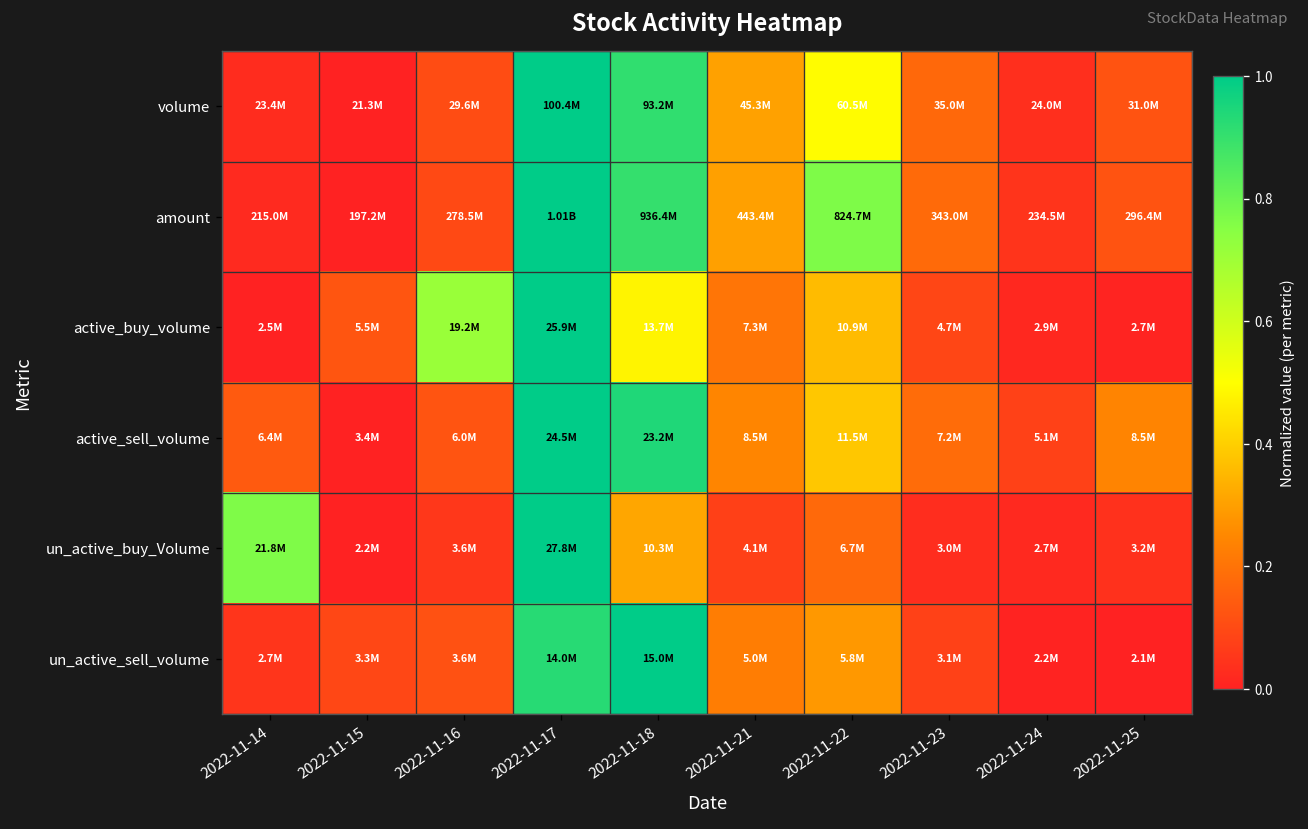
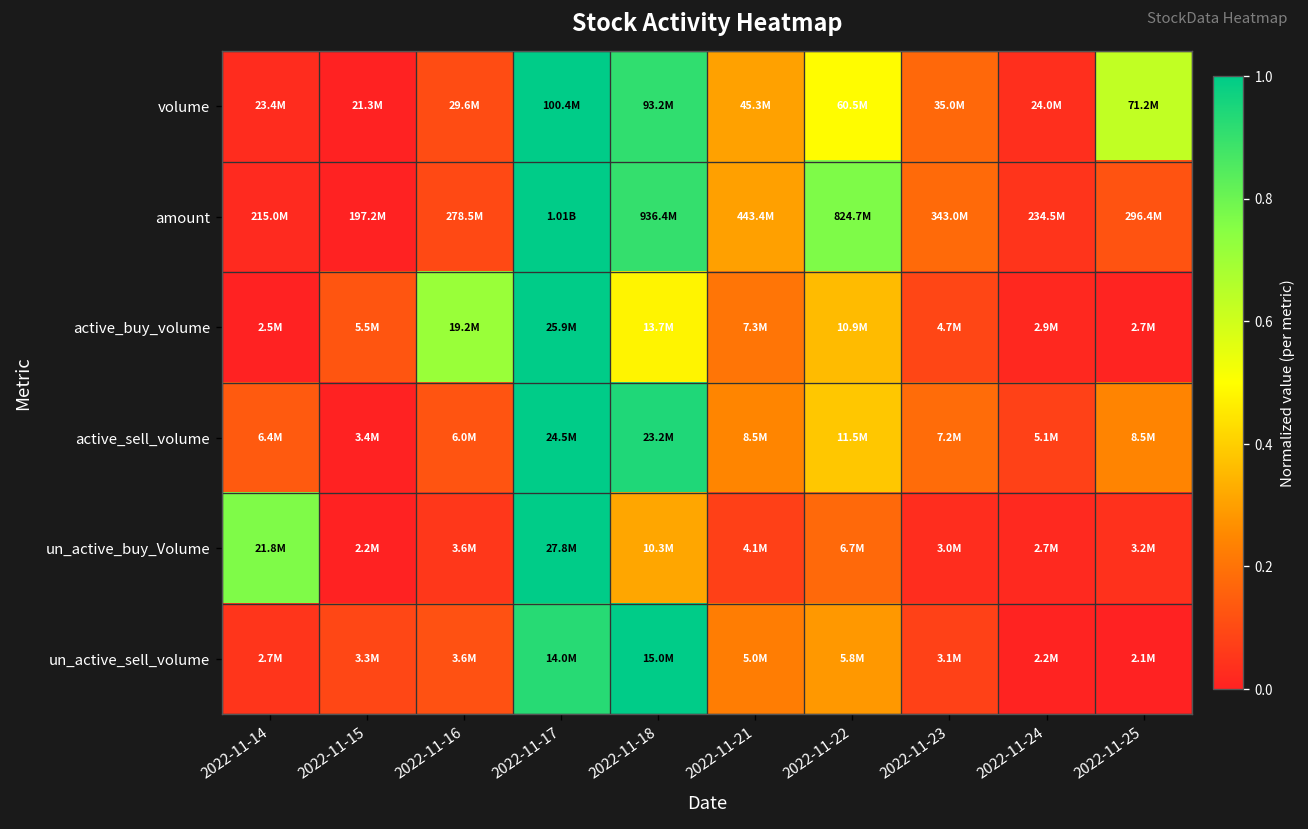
  {
    "volume": {
      "2022-11-14": "23.4M",
      "2022-11-15": "21.3M",
      "2022-11-16": "29.6M",
      "2022-11-17": "100.4M",
      "2022-11-18": "93.2M",
      "2022-11-21": "45.3M",
      "2022-11-22": "60.5M",
      "2022-11-23": "35.0M",
      "2022-11-24": "24.0M",
-     "2022-11-25": "31.0M"
+     "2022-11-25": "71.2M"
    },
    "amount": {
      "2022-11-14": "215.0M",
      "2022-11-15": "197.2M",
      "2022-11-16": "278.5M",
      "2022-11-17": "1.01B",
      "2022-11-18": "936.4M",
      "2022-11-21": "443.4M",
      "2022-11-22": "824.7M",
      "2022-11-23": "343.0M",
      "2022-11-24": "234.5M",
      "2022-11-25": "296.4M"
    },
    "active_buy_volume": {
      "2022-11-14": "2.5M",
      "2022-11-15": "5.5M",
      "2022-11-16": "19.2M",
      "2022-11-17": "25.9M",
      "2022-11-18": "13.7M",
      "2022-11-21": "7.3M",
      "2022-11-22": "10.9M",
      "2022-11-23": "4.7M",
      "2022-11-24": "2.9M",
      "2022-11-25": "2.7M"
    },
    "active_sell_volume": {
      "2022-11-14": "6.4M",
      "2022-11-15": "3.4M",
      "2022-11-16": "6.0M",
      "2022-11-17": "24.5M",
      "2022-11-18": "23.2M",
      "2022-11-21": "8.5M",
      "2022-11-22": "11.5M",
      "2022-11-23": "7.2M",
      "2022-11-24": "5.1M",
      "2022-11-25": "8.5M"
    },
    "un_active_buy_Volume": {
      "2022-11-14": "21.8M",
      "2022-11-15": "2.2M",
      "2022-11-16": "3.6M",
      "2022-11-17": "27.8M",
      "2022-11-18": "10.3M",
      "2022-11-21": "4.1M",
      "2022-11-22": "6.7M",
      "2022-11-23": "3.0M",
      "2022-11-24": "2.7M",
      "2022-11-25": "3.2M"
    },
    "un_active_sell_volume": {
      "2022-11-14": "2.7M",
      "2022-11-15": "3.3M",
      "2022-11-16": "3.6M",
      "2022-11-17": "14.0M",
      "2022-11-18": "15.0M",
      "2022-11-21": "5.0M",
      "2022-11-22": "5.8M",
      "2022-11-23": "3.1M",
      "2022-11-24": "2.2M",
      "2022-11-25": "2.1M"
    }
  }
